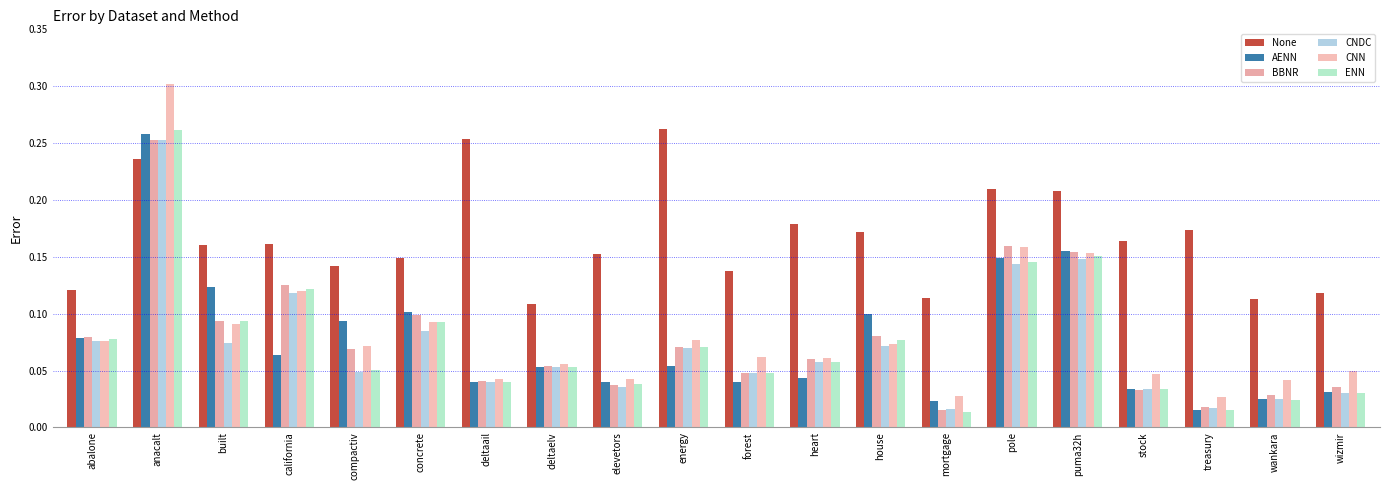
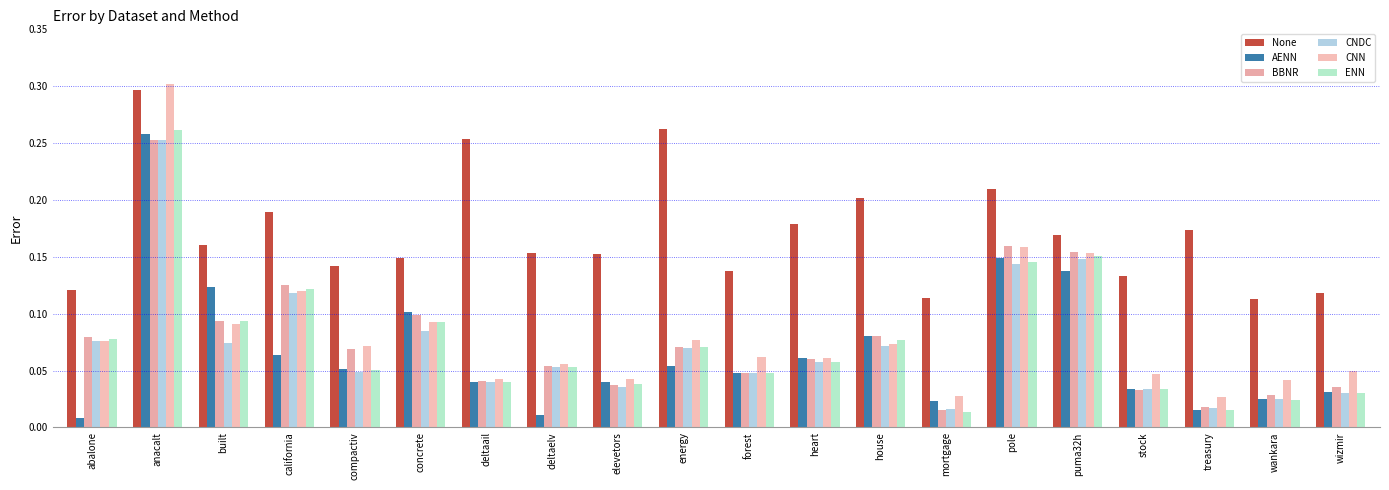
  {
    "None": {
      "abalone": 0.121,
-     "anacalt": 0.236,
+     "anacalt": 0.297,
      "built": 0.160,
-     "california": 0.161,
+     "california": 0.189,
      "compactiv": 0.142,
      "concrete": 0.149,
      "deltaail": 0.254,
-     "deltaelv": 0.108,
+     "deltaelv": 0.154,
      "elevetors": 0.153,
      "energy": 0.262,
      "forest": 0.138,
      "heart": 0.179,
-     "house": 0.172,
+     "house": 0.202,
      "mortgage": 0.114,
      "pole": 0.209,
-     "puma32h": 0.208,
-     "stock": 0.164,
+     "puma32h": 0.169,
+     "stock": 0.133,
      "treasury": 0.174,
      "wankara": 0.113,
      "wizmir": 0.118
    },
    "AENN": {
-     "abalone": 0.079,
+     "abalone": 0.009,
      "anacalt": 0.258,
      "built": 0.123,
      "california": 0.064,
-     "compactiv": 0.094,
+     "compactiv": 0.052,
      "concrete": 0.101,
      "deltaail": 0.040,
-     "deltaelv": 0.054,
+     "deltaelv": 0.011,
      "elevetors": 0.040,
      "energy": 0.054,
-     "forest": 0.040,
-     "heart": 0.043,
-     "house": 0.100,
+     "forest": 0.048,
+     "heart": 0.061,
+     "house": 0.080,
      "mortgage": 0.023,
      "pole": 0.149,
-     "puma32h": 0.155,
+     "puma32h": 0.138,
      "stock": 0.034,
      "treasury": 0.016,
      "wankara": 0.025,
      "wizmir": 0.031
    }
  }
